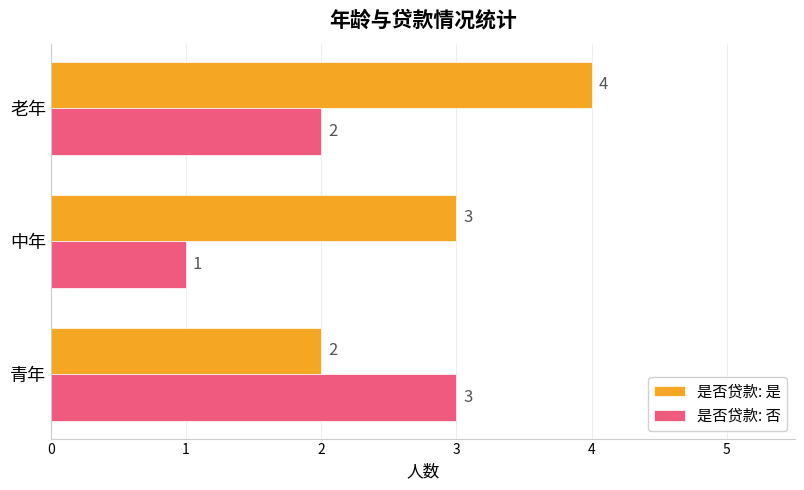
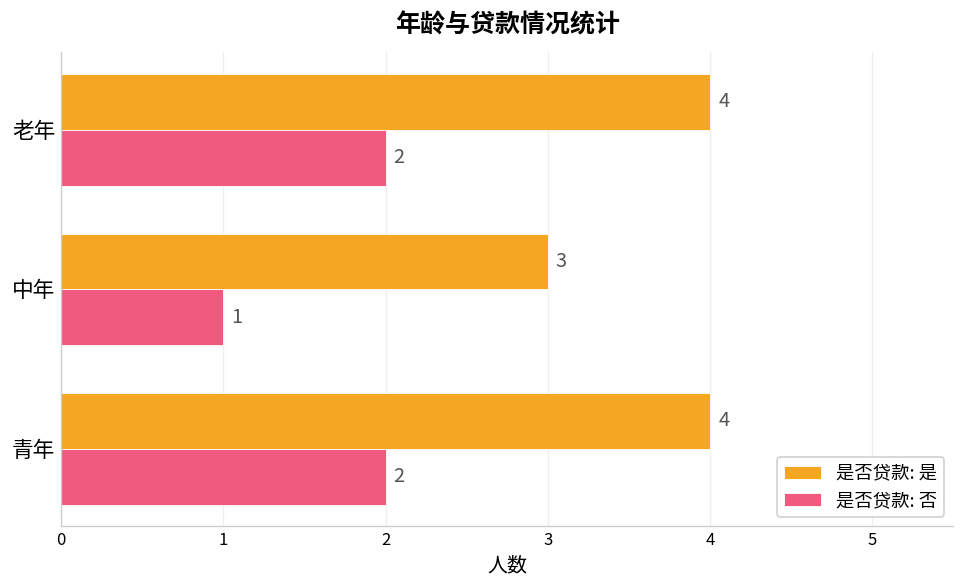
  {
    "是否贷款: 是": {
      "老年": 4,
      "中年": 3,
-     "青年": 2
+     "青年": 4
    },
    "是否贷款: 否": {
      "老年": 2,
      "中年": 1,
-     "青年": 3
+     "青年": 2
    }
  }
